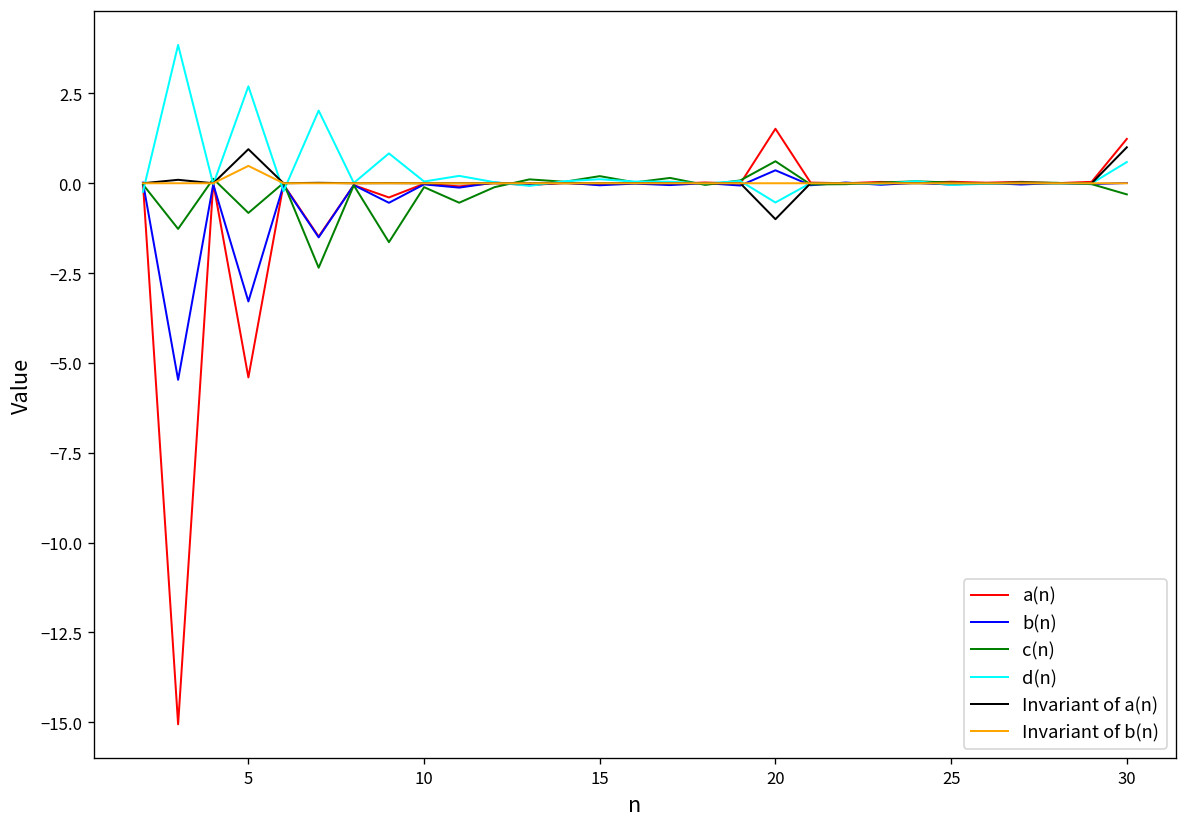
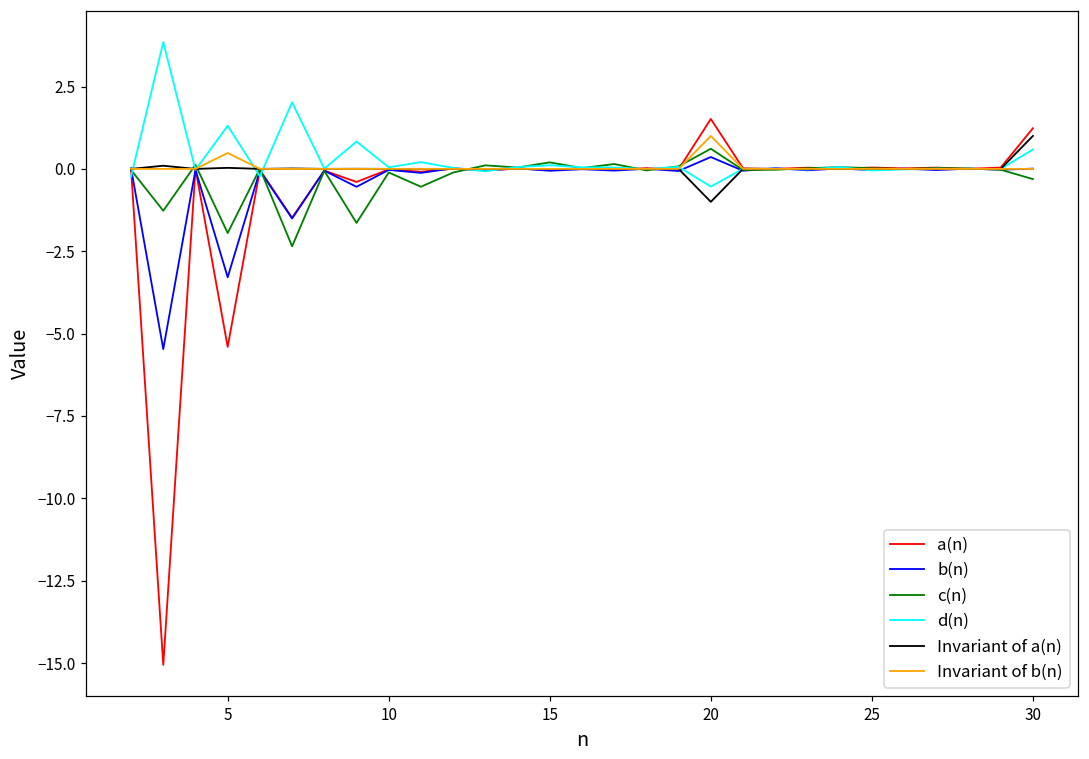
  {
    "a(n)": {
      "5": -5.4,
      "20": 1.5,
      "30": 1.2
    },
    "b(n)": {
      "5": -3.3,
      "20": 0.4
    },
    "c(n)": {
-     "5": -0.8,
+     "5": -1.9,
      "15": 0.2,
      "20": 0.6,
      "30": -0.3
    },
    "d(n)": {
-     "5": 2.7,
+     "5": 1.3,
      "15": 0.1,
      "20": -0.5,
      "30": 0.6
    },
    "Invariant of a(n)": {
-     "5": 0.9,
+     "5": 0.0,
      "20": -1.0,
      "30": 1.0
    },
    "Invariant of b(n)": {
      "5": 0.5,
-     "20": 0
+     "20": 1
    }
  }
